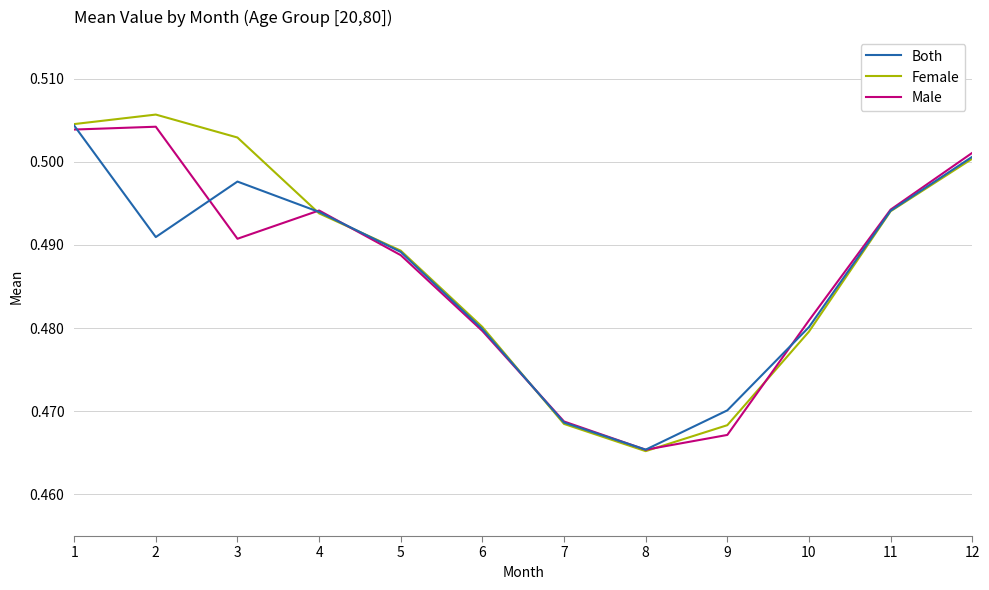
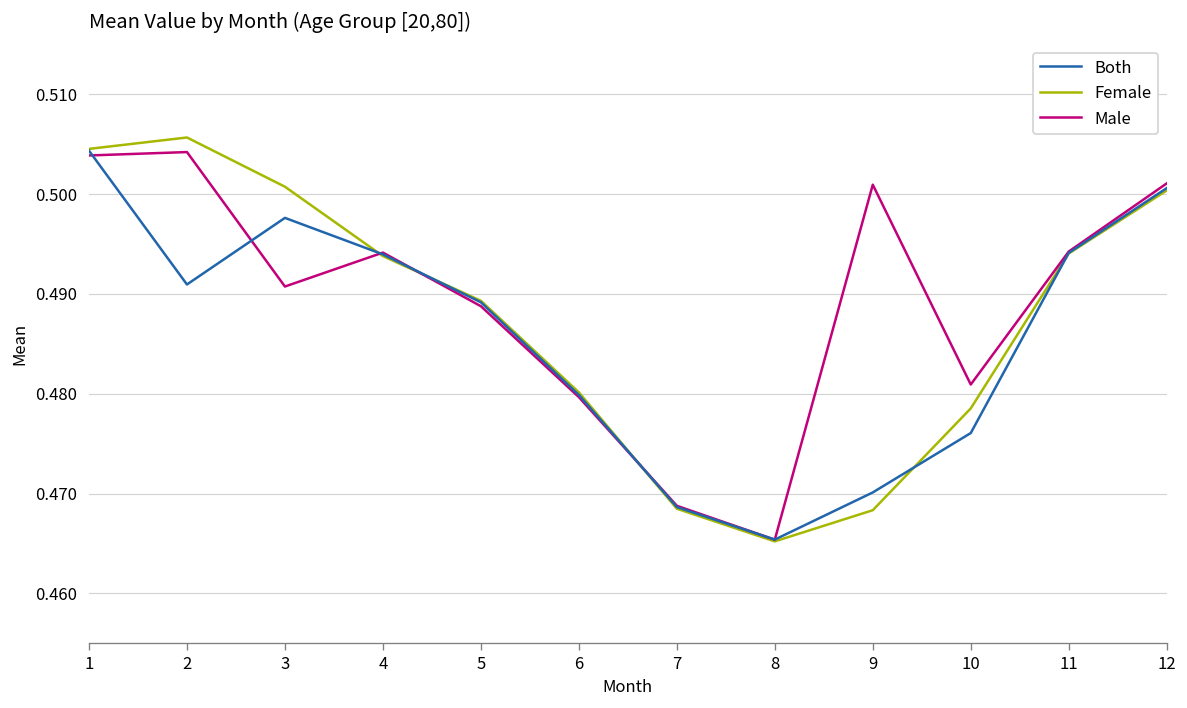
  {
    "Both": {
      "2": 0.491,
      "3": 0.498,
      "9": 0.470,
-     "10": 0.480
+     "10": 0.476
    },
    "Female": {
      "2": 0.506,
-     "3": 0.503,
+     "3": 0.501,
      "9": 0.468,
-     "10": 0.480
+     "10": 0.479
    },
    "Male": {
      "1": 0.504,
      "2": 0.504,
      "3": 0.491,
      "5": 0.489,
-     "9": 0.467,
+     "9": 0.501,
      "10": 0.481,
      "12": 0.501
    }
  }
